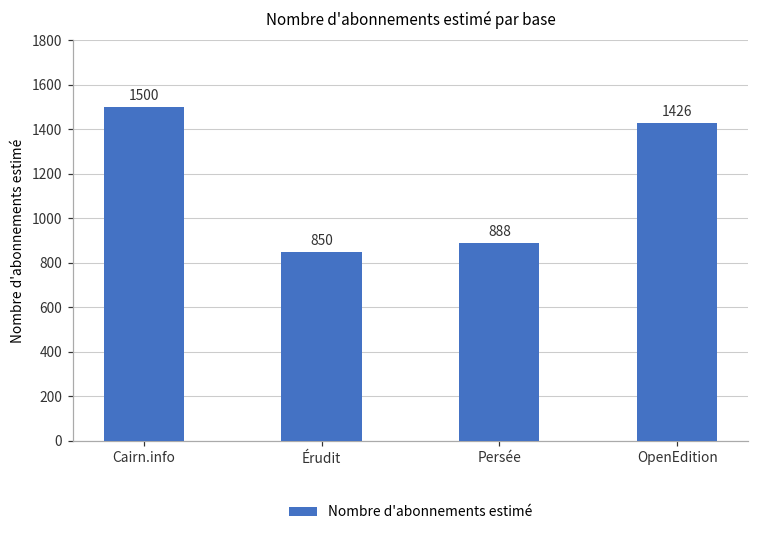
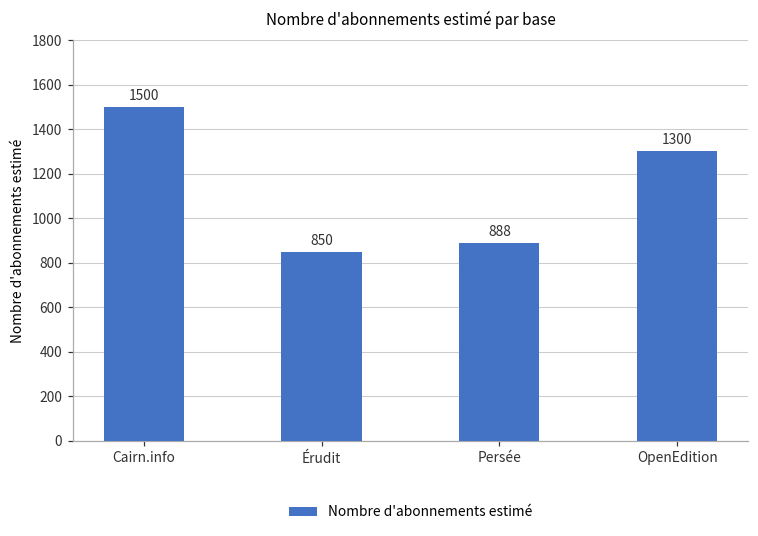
  {
    "Cairn.info": 1500,
    "Érudit": 850,
    "Persée": 888,
-   "OpenEdition": 1426
+   "OpenEdition": 1300
  }
